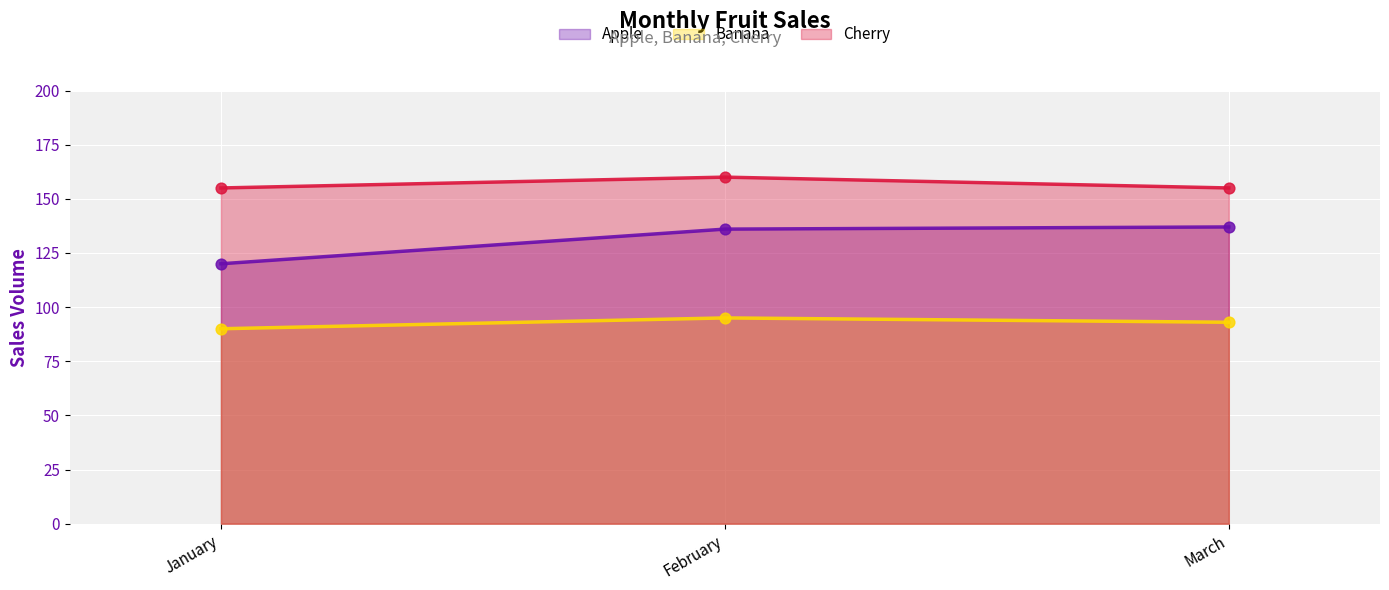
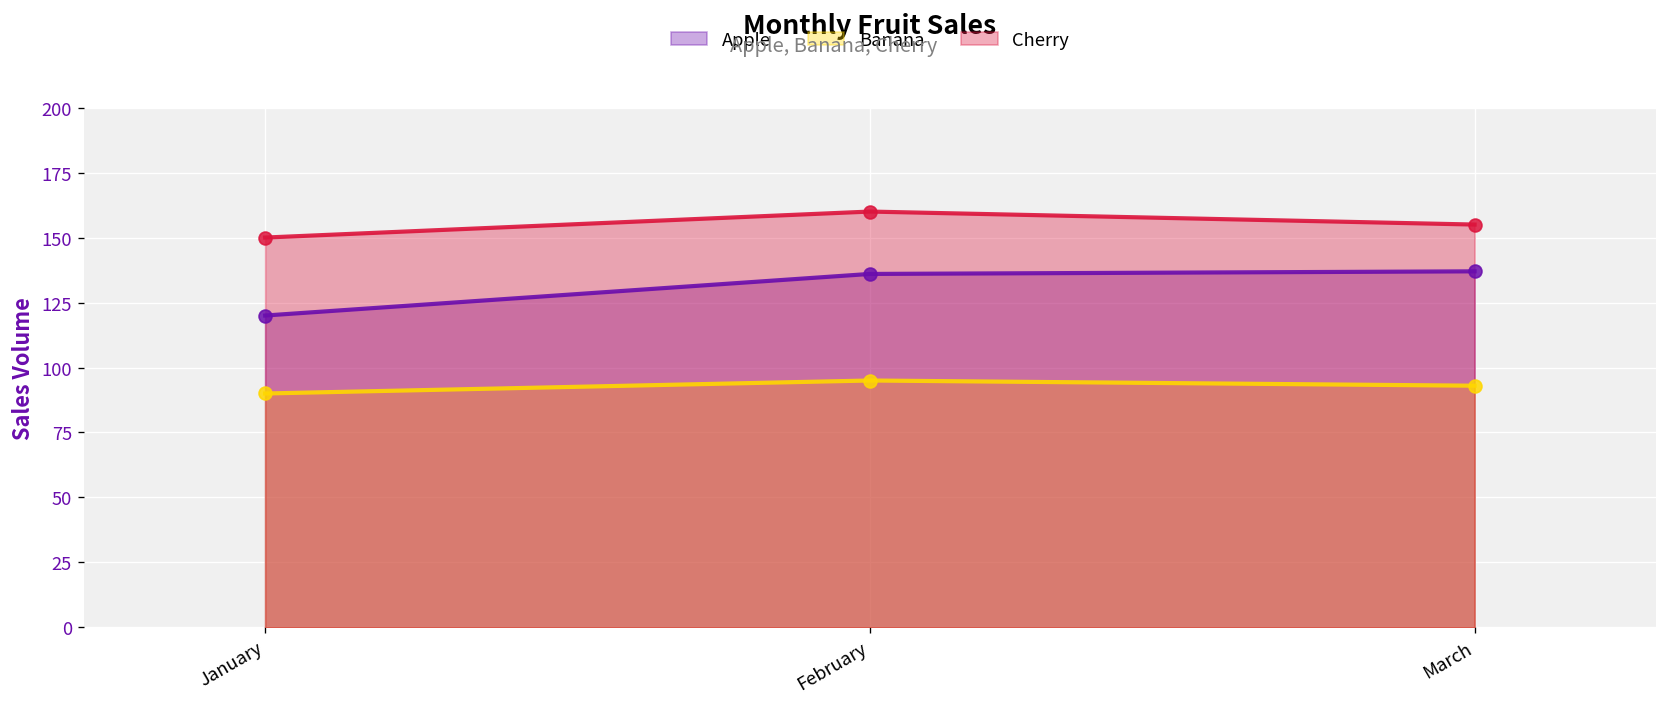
  {
    "Apple": {
      "January": 120,
      "February": 136,
      "March": 137
    },
    "Banana": {
      "January": 90,
      "February": 95,
      "March": 93
    },
    "Cherry": {
-     "January": 155,
+     "January": 150,
      "February": 160,
      "March": 155
    }
  }
